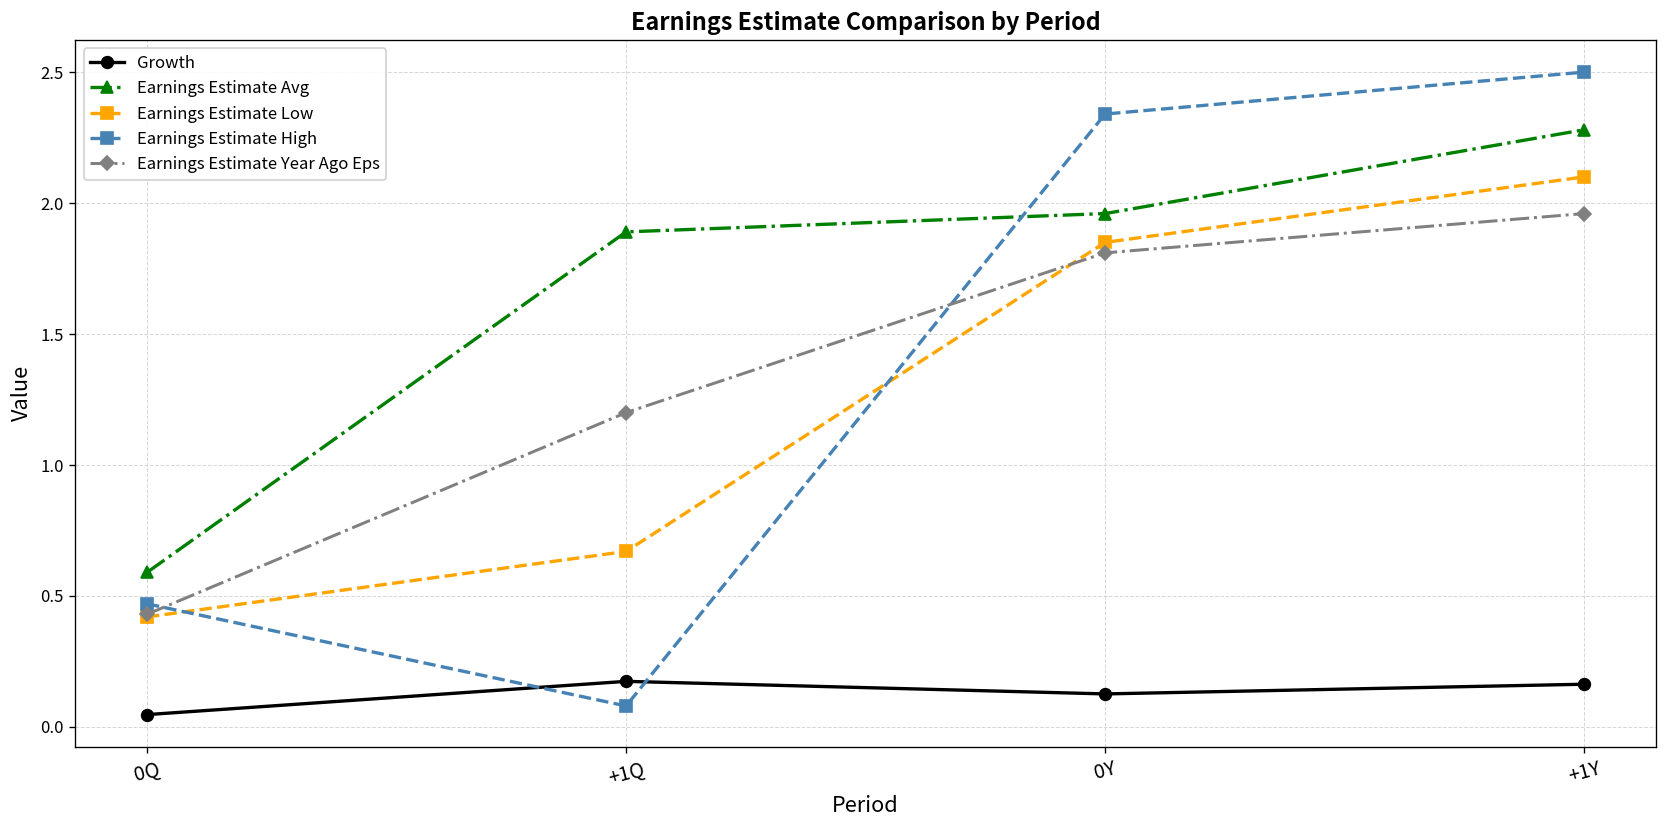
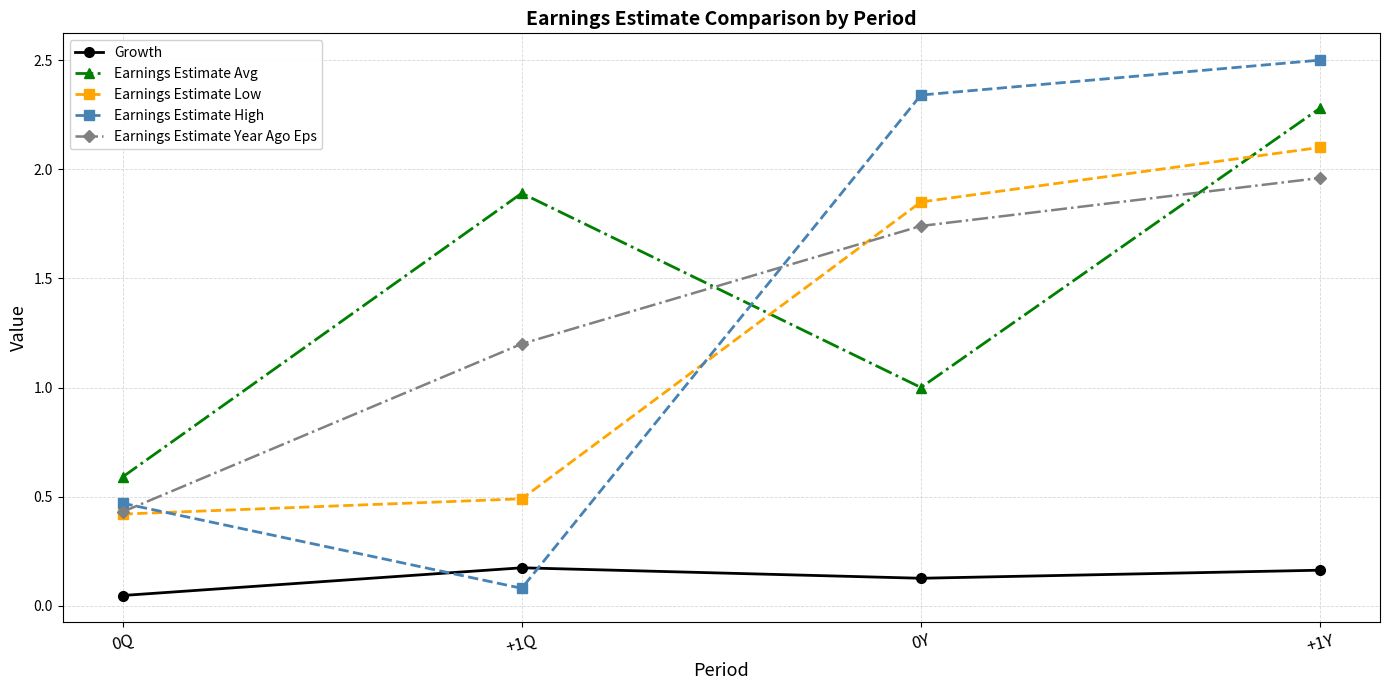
  {
    "Growth": {
      "0Q": 0.05,
      "+1Q": 0.17,
      "0Y": 0.13,
      "+1Y": 0.16
    },
    "Earnings Estimate Avg": {
      "0Q": 0.59,
      "+1Q": 1.89,
-     "0Y": 1.96,
+     "0Y": 1.00,
      "+1Y": 2.28
    },
    "Earnings Estimate Low": {
-     "+1Q": 0.67,
+     "+1Q": 0.49,
      "0Y": 1.85,
      "+1Y": 2.10
    },
    "Earnings Estimate High": {
      "0Q": 0.47,
      "+1Q": 0.08,
      "0Y": 2.34,
      "+1Y": 2.50
    },
    "Earnings Estimate Year Ago Eps": {
      "+1Q": 1.20,
-     "0Y": 1.81,
+     "0Y": 1.74,
      "+1Y": 1.96
    }
  }
